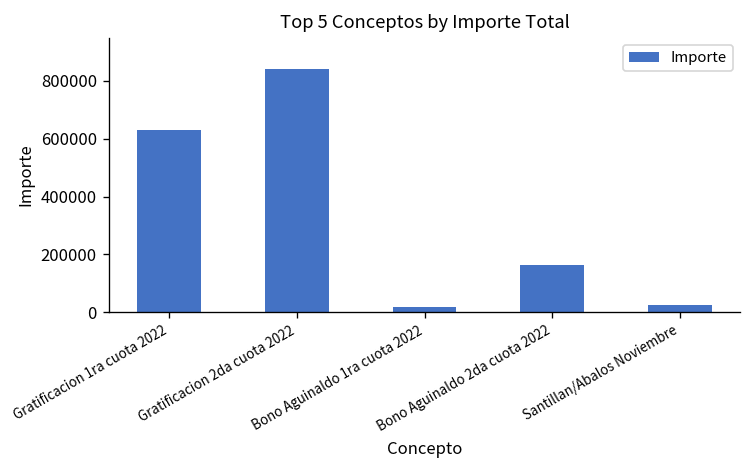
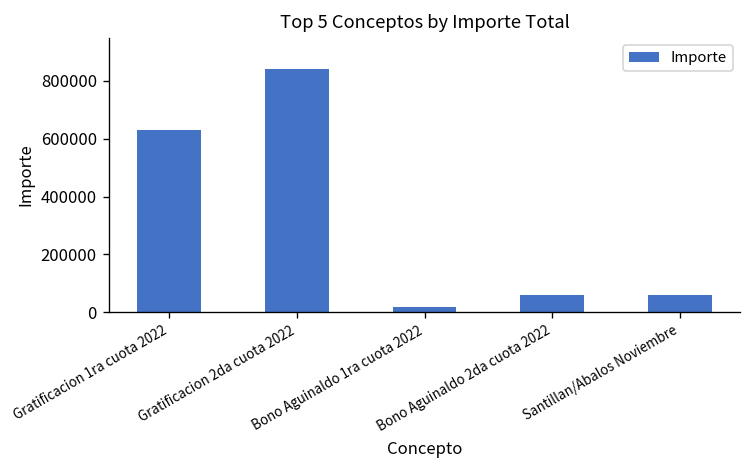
  {
    "Gratificacion 1ra cuota 2022": 630000,
    "Gratificacion 2da cuota 2022": 840000,
    "Bono Aguinaldo 1ra cuota 2022": 20000,
-   "Bono Aguinaldo 2da cuota 2022": 160000,
-   "Santillan/Abalos Noviembre": 20000
+   "Bono Aguinaldo 2da cuota 2022": 60000,
+   "Santillan/Abalos Noviembre": 60000
  }
